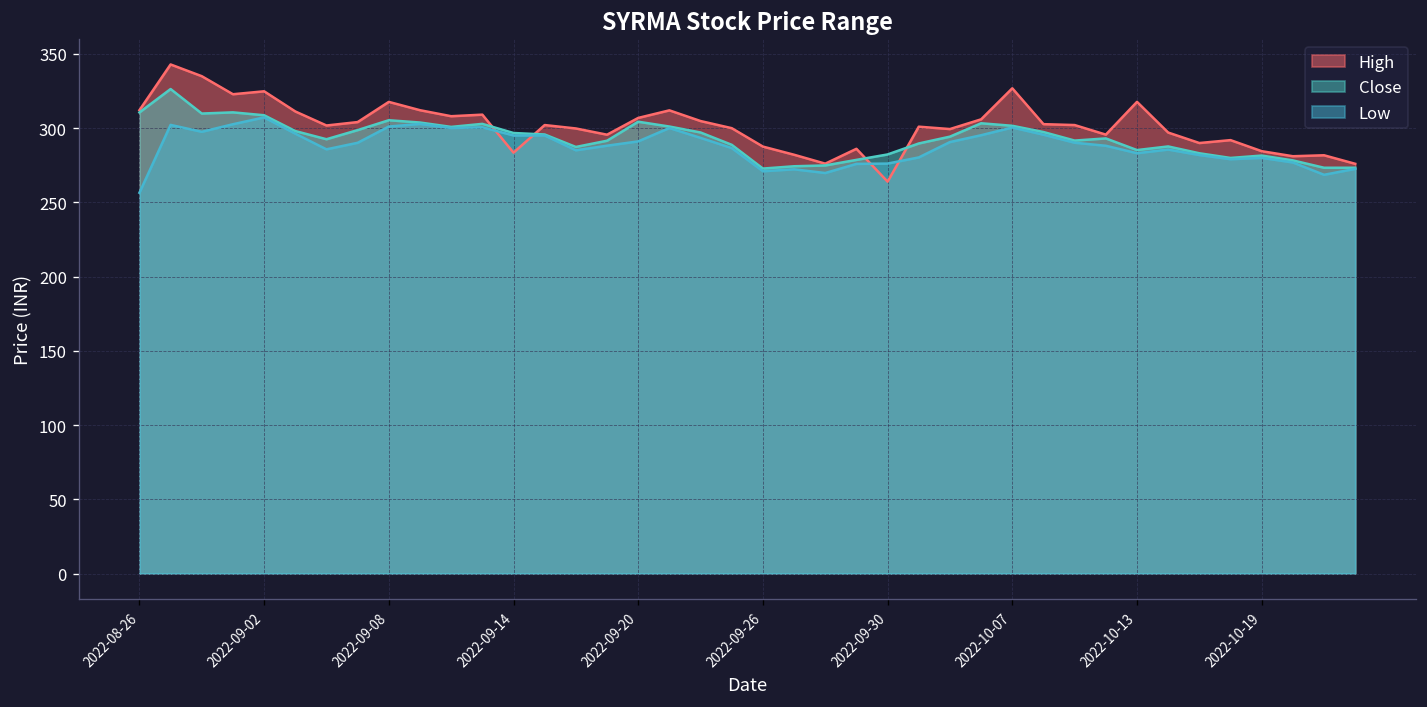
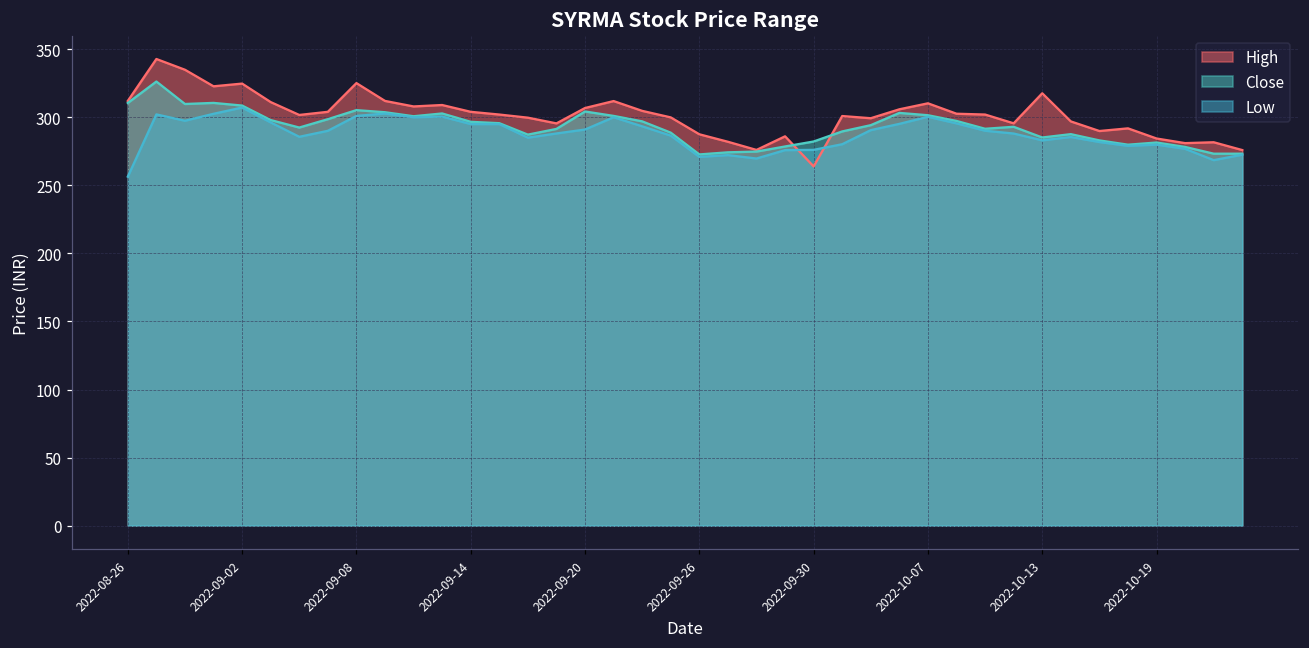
  {
    "High": {
      "2022-09-02": 325,
-     "2022-09-08": 318,
-     "2022-09-14": 283,
+     "2022-09-08": 325,
+     "2022-09-14": 304,
      "2022-09-20": 307,
      "2022-09-26": 288,
      "2022-09-30": 264,
-     "2022-10-07": 327,
+     "2022-10-07": 310,
      "2022-10-13": 318,
      "2022-10-19": 284
    }
  }
